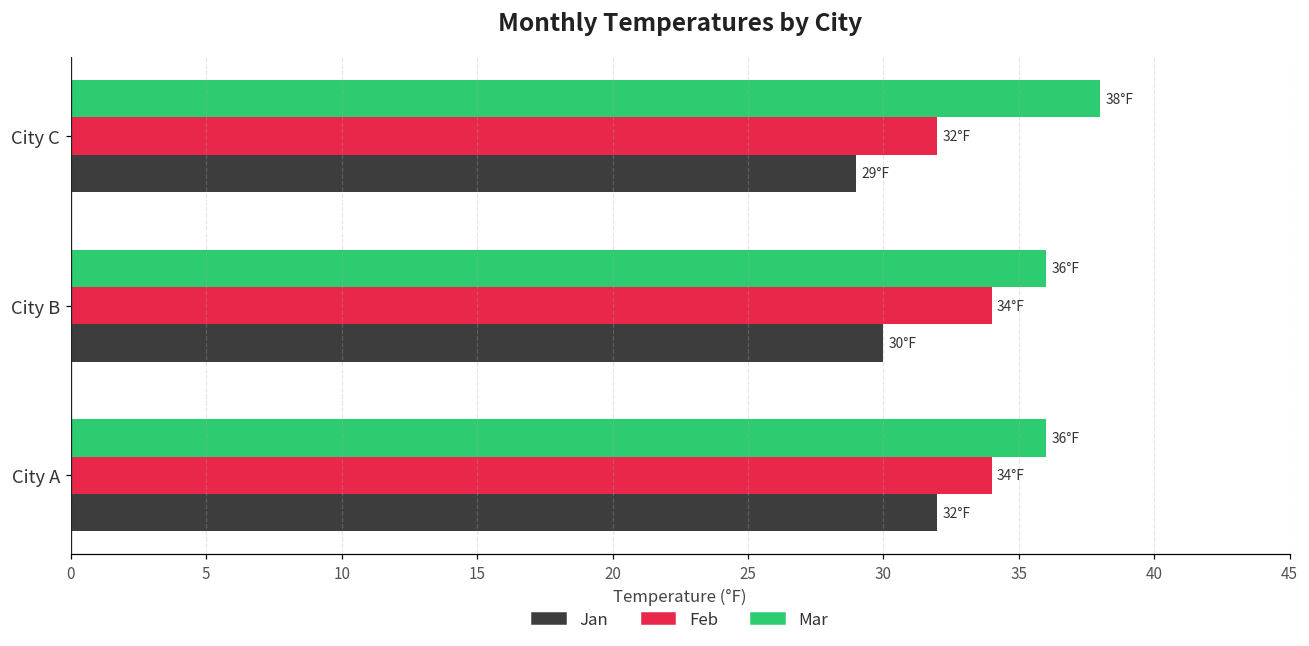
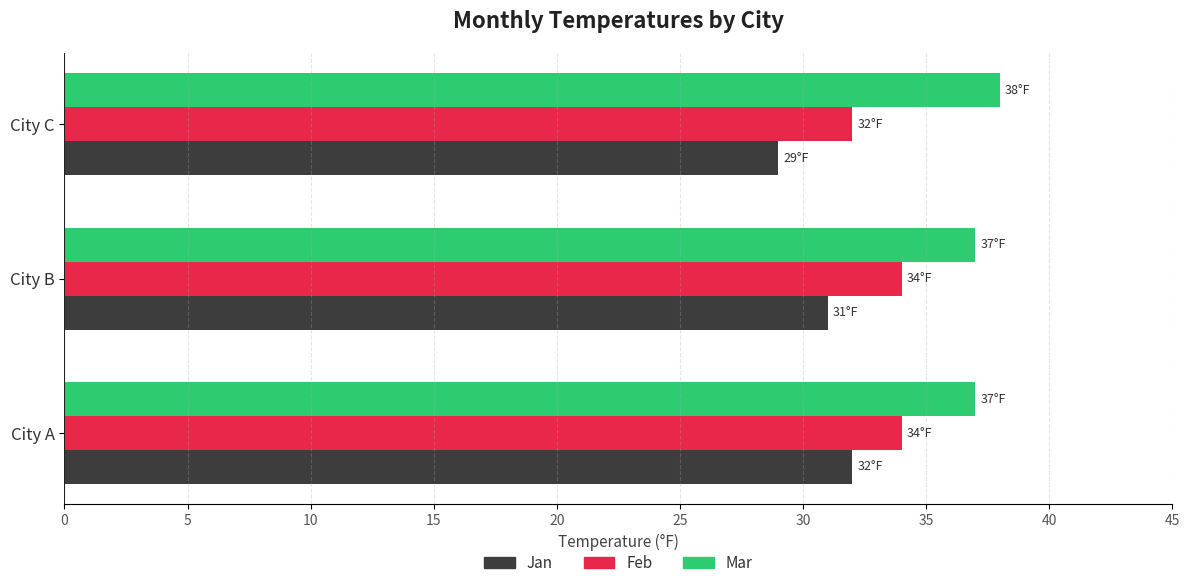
  {
    "Jan": {
      "City C": "29°F",
-     "City B": "30°F",
+     "City B": "31°F",
      "City A": "32°F"
    },
    "Feb": {
      "City C": "32°F",
      "City B": "34°F",
      "City A": "34°F"
    },
    "Mar": {
      "City C": "38°F",
-     "City B": "36°F",
-     "City A": "36°F"
+     "City B": "37°F",
+     "City A": "37°F"
    }
  }
